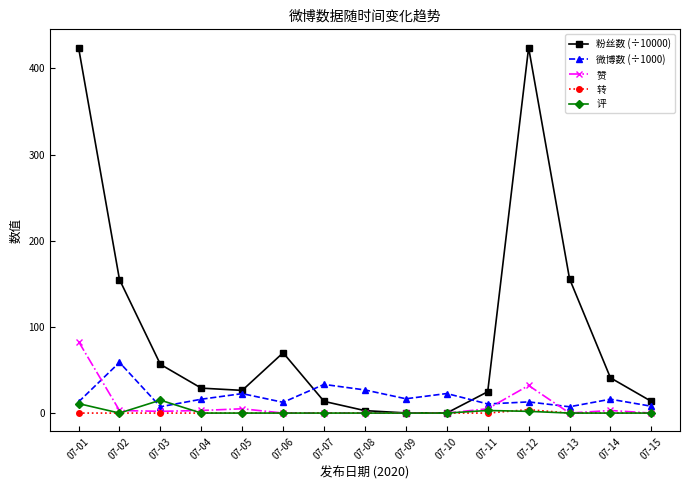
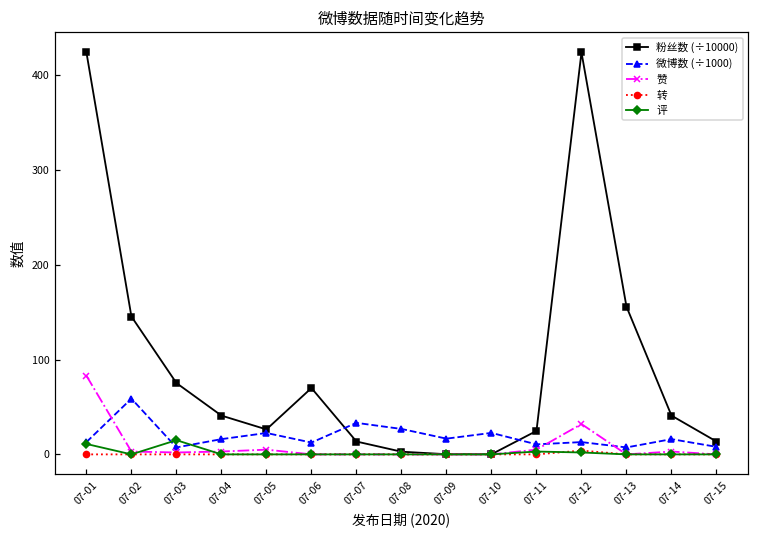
  {
    "粉丝数 (÷10000)": {
      "07-01": 420,
-     "07-02": 155,
-     "07-03": 60,
-     "07-04": 30,
+     "07-02": 145,
+     "07-03": 80,
+     "07-04": 40,
      "07-05": 30,
      "07-06": 70,
      "07-07": 10,
      "07-11": 20,
      "07-12": 420,
      "07-13": 160,
      "07-14": 40,
      "07-15": 10
    },
    "微博数 (÷1000)": {
      "07-02": 60,
      "07-03": 10,
      "07-04": 20,
      "07-05": 20,
      "07-06": 10,
      "07-07": 30,
      "07-08": 30,
      "07-09": 20,
      "07-10": 20,
      "07-11": 10,
      "07-12": 10,
      "07-13": 10,
      "07-14": 20,
      "07-15": 10
    },
    "赞": {
      "07-01": 80,
      "07-02": 0,
      "07-04": 0,
      "07-05": 10,
      "07-12": 30,
      "07-14": 0
    },
    "转": {
      "07-01": 0,
      "07-11": 0
    },
    "评": {
      "07-03": 20
    }
  }
